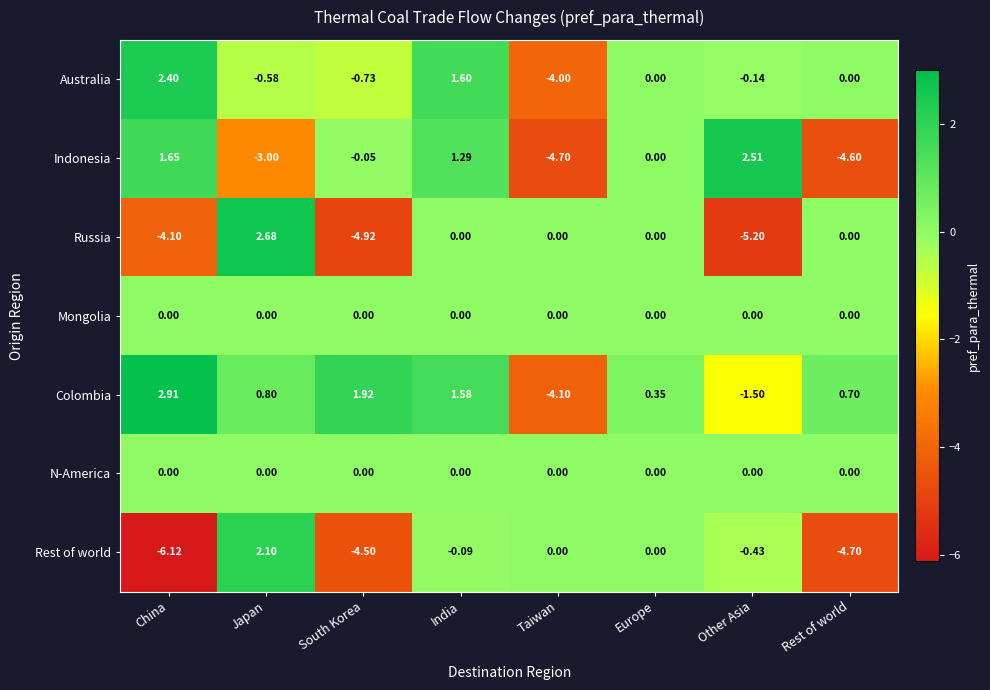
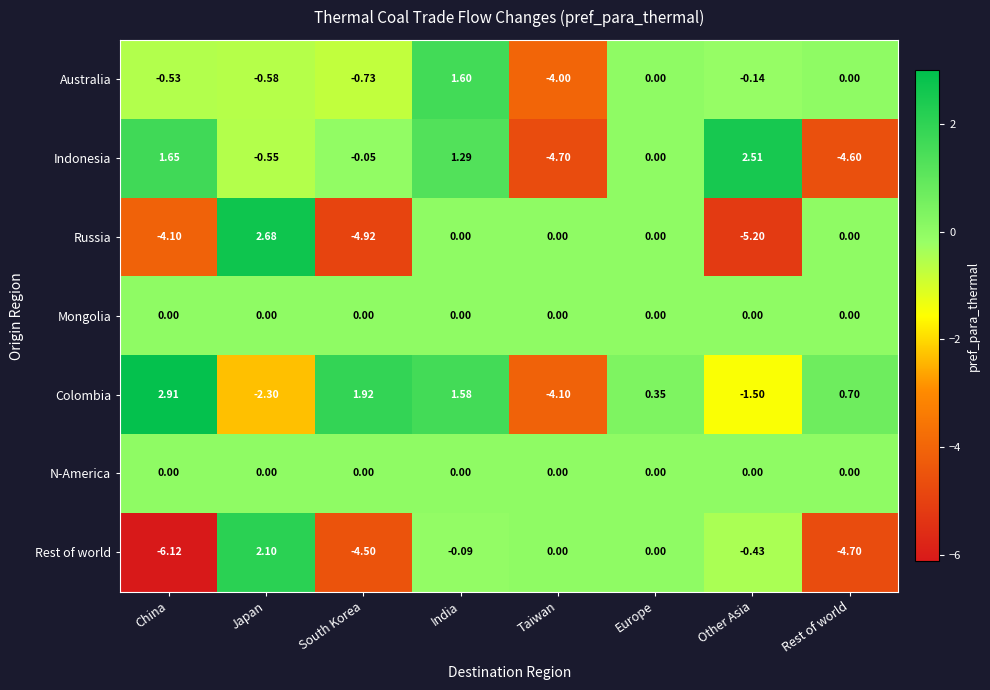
  {
    "Australia": {
-     "China": 2.40,
+     "China": -0.53,
      "Japan": -0.58,
      "South Korea": -0.73,
      "India": 1.60,
      "Taiwan": -4.00,
      "Europe": 0.00,
      "Other Asia": -0.14,
      "Rest of world": 0.00
    },
    "Indonesia": {
      "China": 1.65,
-     "Japan": -3.00,
+     "Japan": -0.55,
      "South Korea": -0.05,
      "India": 1.29,
      "Taiwan": -4.70,
      "Europe": 0.00,
      "Other Asia": 2.51,
      "Rest of world": -4.60
    },
    "Russia": {
      "China": -4.10,
      "Japan": 2.68,
      "South Korea": -4.92,
      "India": 0.00,
      "Taiwan": 0.00,
      "Europe": 0.00,
      "Other Asia": -5.20,
      "Rest of world": 0.00
    },
    "Mongolia": {
      "China": 0.00,
      "Japan": 0.00,
      "South Korea": 0.00,
      "India": 0.00,
      "Taiwan": 0.00,
      "Europe": 0.00,
      "Other Asia": 0.00,
      "Rest of world": 0.00
    },
    "Colombia": {
      "China": 2.91,
-     "Japan": 0.80,
+     "Japan": -2.30,
      "South Korea": 1.92,
      "India": 1.58,
      "Taiwan": -4.10,
      "Europe": 0.35,
      "Other Asia": -1.50,
      "Rest of world": 0.70
    },
    "N-America": {
      "China": 0.00,
      "Japan": 0.00,
      "South Korea": 0.00,
      "India": 0.00,
      "Taiwan": 0.00,
      "Europe": 0.00,
      "Other Asia": 0.00,
      "Rest of world": 0.00
    },
    "Rest of world": {
      "China": -6.12,
      "Japan": 2.10,
      "South Korea": -4.50,
      "India": -0.09,
      "Taiwan": 0.00,
      "Europe": 0.00,
      "Other Asia": -0.43,
      "Rest of world": -4.70
    }
  }
